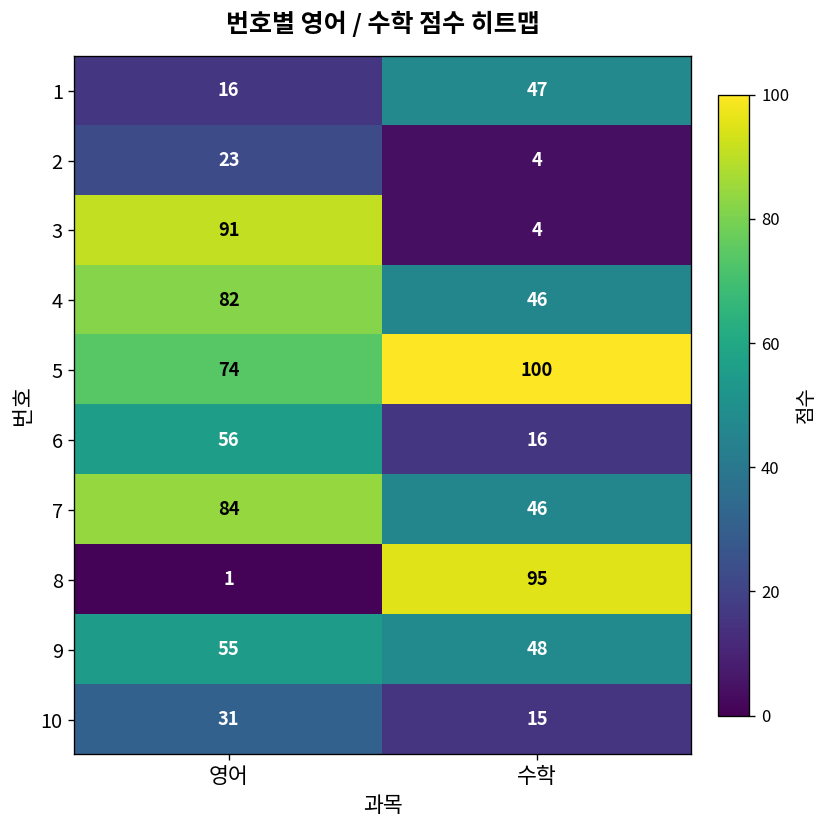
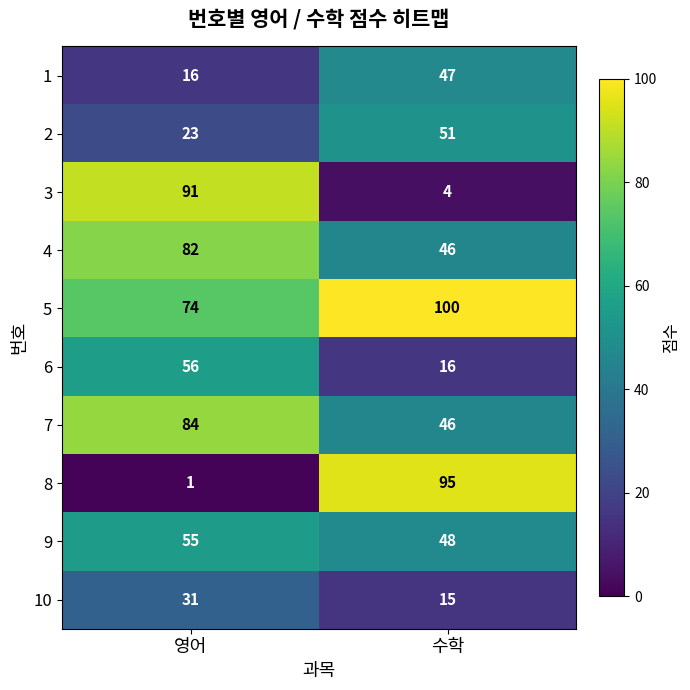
  {
    "1": {
      "영어": 16,
      "수학": 47
    },
    "2": {
      "영어": 23,
-     "수학": 4
+     "수학": 51
    },
    "3": {
      "영어": 91,
      "수학": 4
    },
    "4": {
      "영어": 82,
      "수학": 46
    },
    "5": {
      "영어": 74,
      "수학": 100
    },
    "6": {
      "영어": 56,
      "수학": 16
    },
    "7": {
      "영어": 84,
      "수학": 46
    },
    "8": {
      "영어": 1,
      "수학": 95
    },
    "9": {
      "영어": 55,
      "수학": 48
    },
    "10": {
      "영어": 31,
      "수학": 15
    }
  }
